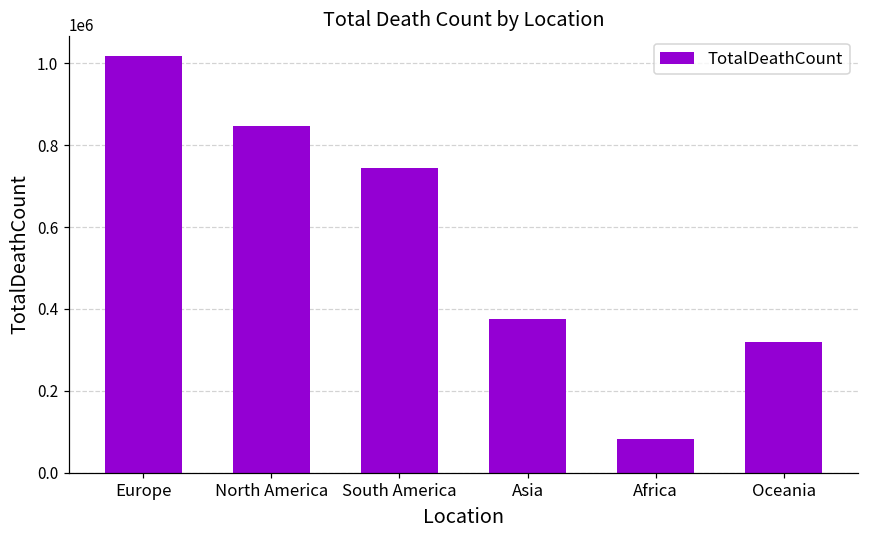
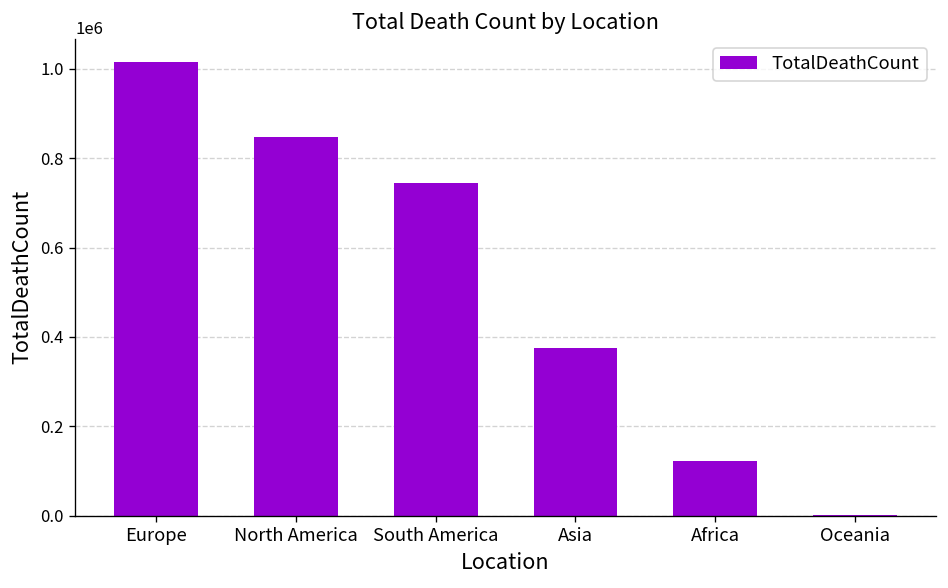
  {
    "Europe": 1020000,
    "North America": 850000,
    "South America": 740000,
    "Asia": 380000,
-   "Africa": 80000,
-   "Oceania": 320000
+   "Africa": 120000,
+   "Oceania": 0
  }
